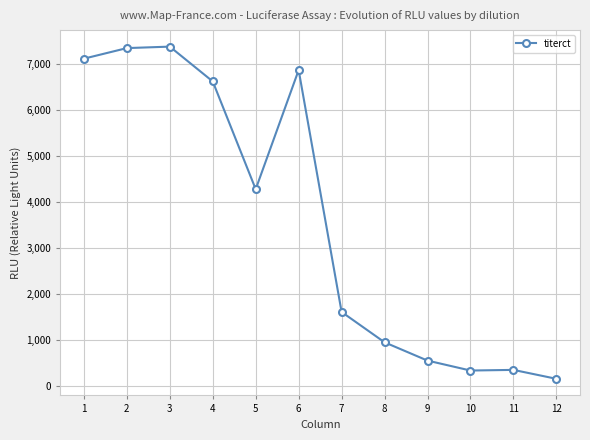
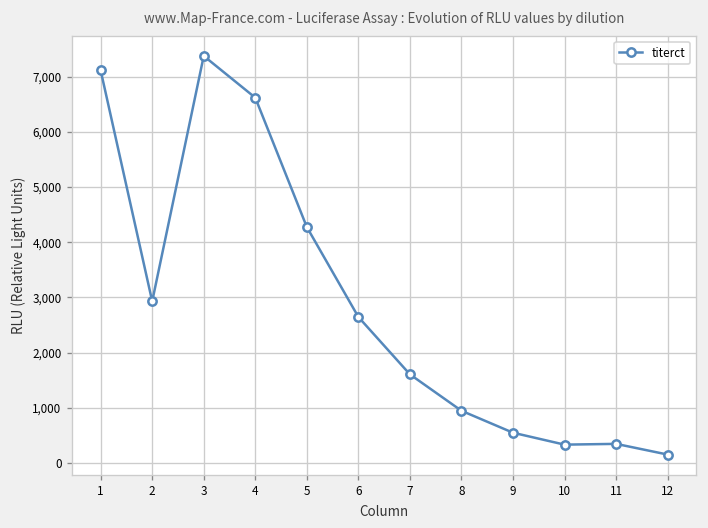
  {
    "1": "7,100",
-   "2": "7,300",
+   "2": "2,900",
    "3": "7,400",
    "4": "6,600",
    "5": "4,300",
-   "6": "6,900",
+   "6": "2,600",
    "7": "1,600",
    "8": "900",
    "9": "500",
    "10": "300",
    "11": "300",
    "12": "200"
  }
